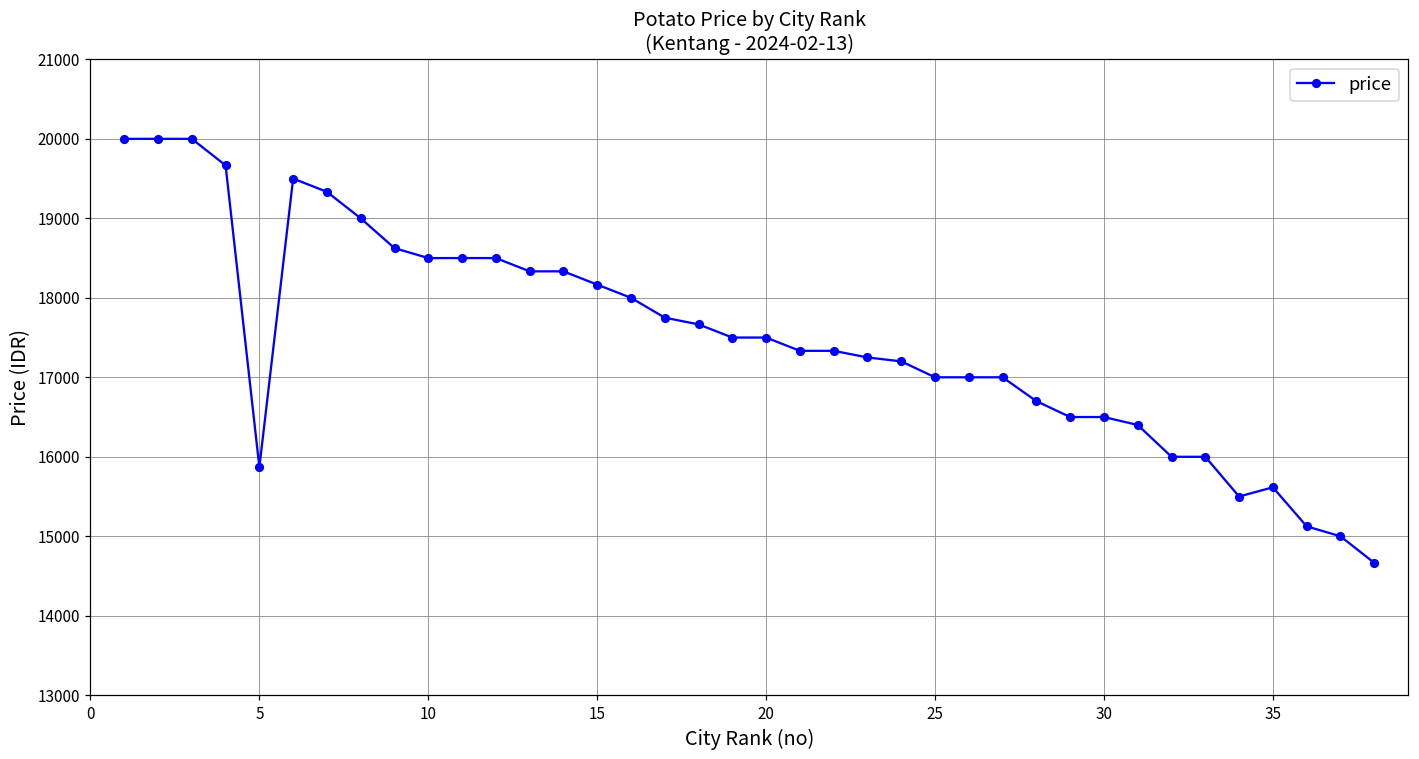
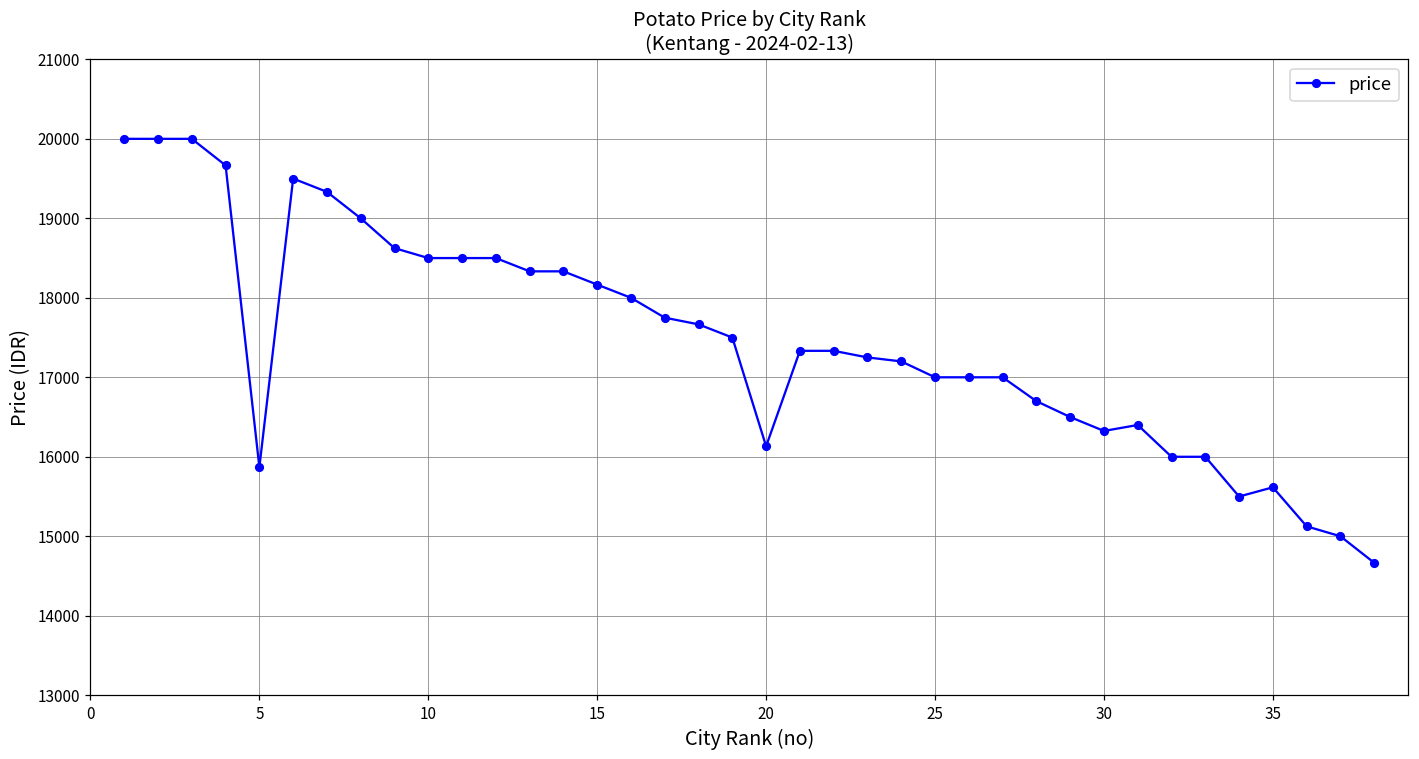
  {
    "5": 15900,
    "10": 18500,
    "15": 18200,
-   "20": 17500,
+   "20": 16100,
    "25": 17000,
-   "30": 16500,
+   "30": 16300,
    "35": 15600
  }
